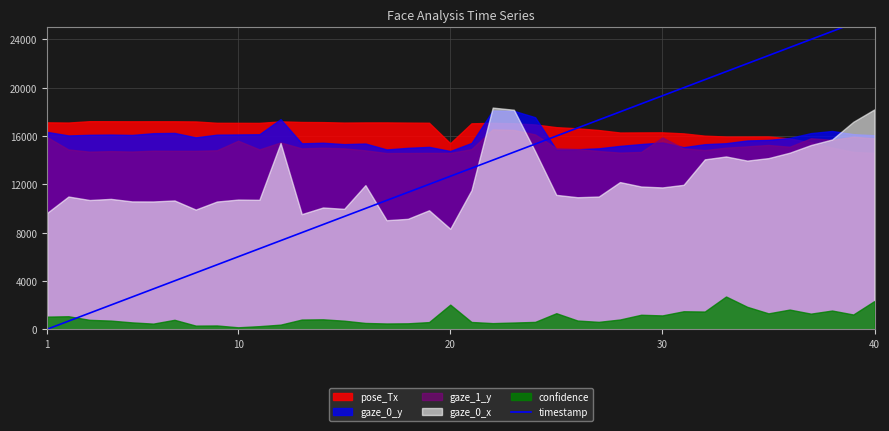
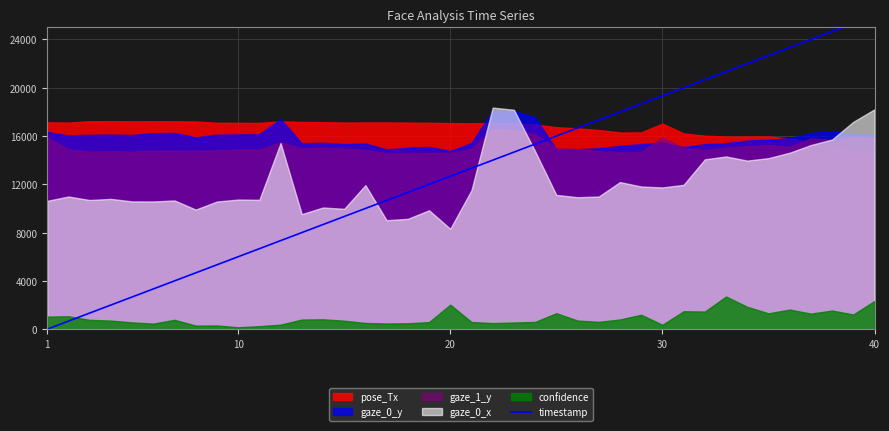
  {
    "pose_Tx": {
      "1": 17100,
      "10": 17100,
-     "20": 15400,
-     "30": 16300,
+     "20": 17100,
+     "30": 17000,
      "40": 14600
    },
    "gaze_1_y": {
      "1": 15900,
-     "10": 15600,
+     "10": 14900,
      "30": 15900,
      "40": 15800
    },
    "gaze_0_x": {
-     "1": 9600,
+     "1": 10600,
      "10": 10700,
      "20": 8300,
      "30": 11700,
      "40": 18200
    },
    "confidence": {
      "1": 1000,
      "20": 2000,
-     "30": 1100,
+     "30": 400,
      "40": 2300
    }
  }
